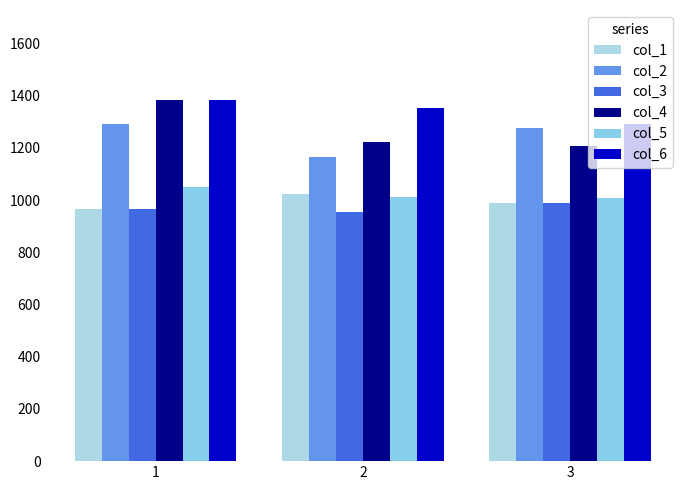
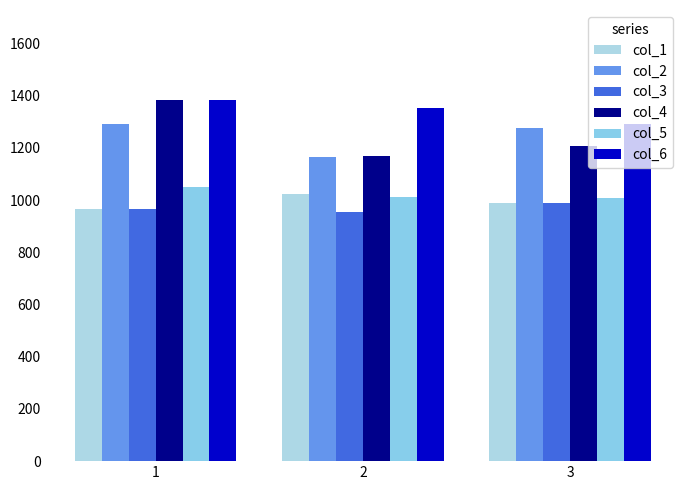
  {
    "col_4": {
      "1": 1380,
-     "2": 1220,
+     "2": 1170,
      "3": 1210
    },
    "col_6": {
      "1": 1380,
      "2": 1350
    }
  }
